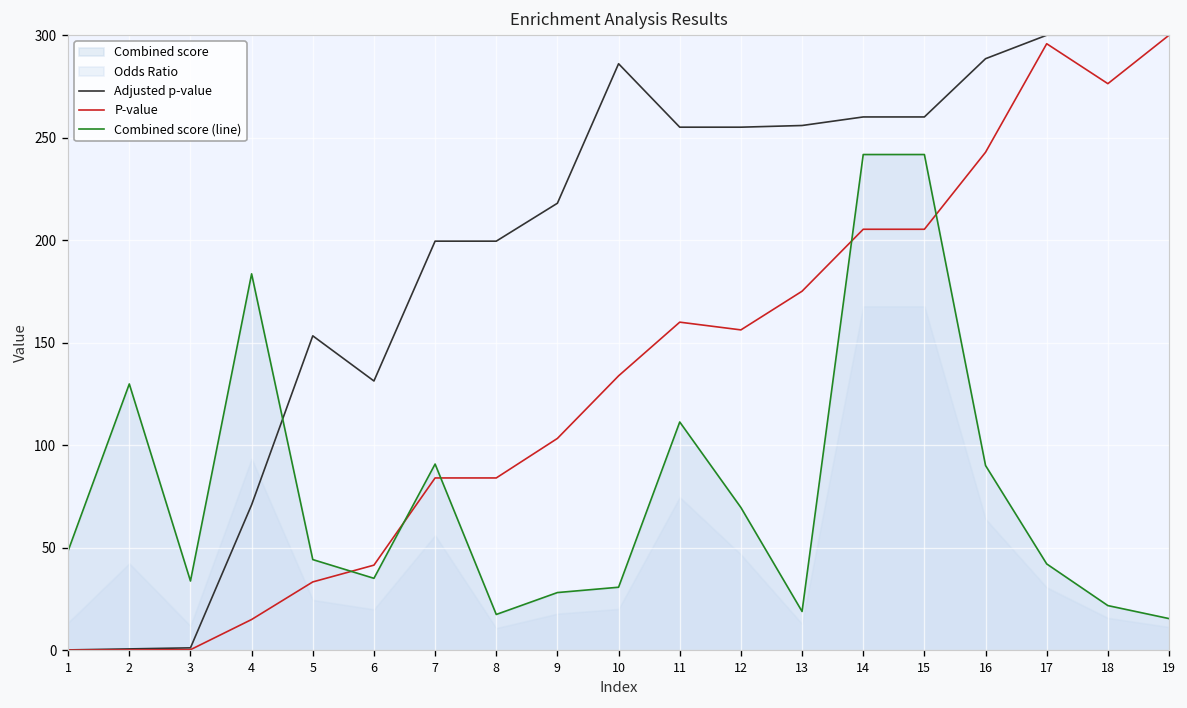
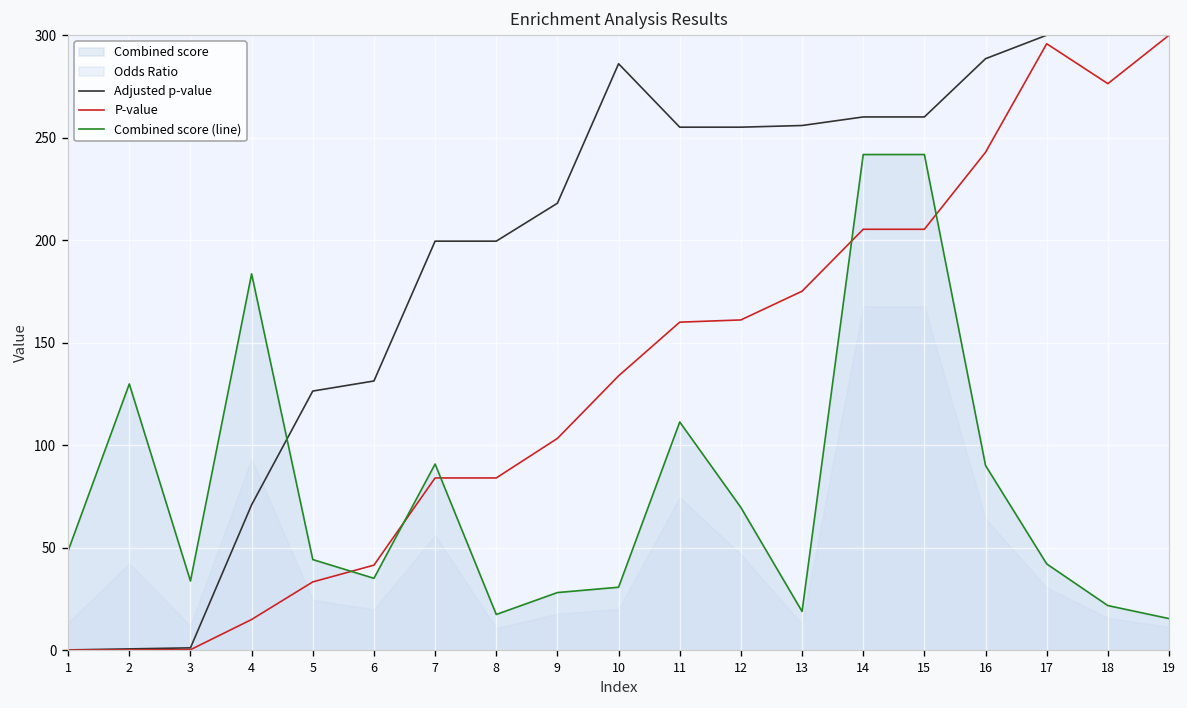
  {
    "Adjusted p-value": {
      "4": 71,
-     "5": 153,
+     "5": 126,
      "6": 131,
      "7": 200,
      "8": 200,
      "9": 218,
      "10": 286,
      "11": 255,
      "12": 255,
      "13": 256,
      "14": 260,
      "15": 260,
      "16": 289,
      "17": 300,
      "18": 300
    },
    "P-value": {
      "4": 15,
      "5": 33,
      "6": 41,
      "7": 84,
      "8": 84,
      "9": 103,
      "10": 134,
      "11": 160,
-     "12": 156,
+     "12": 161,
      "13": 175,
      "14": 205,
      "15": 205,
      "16": 243,
      "17": 296,
      "18": 276
    }
  }
